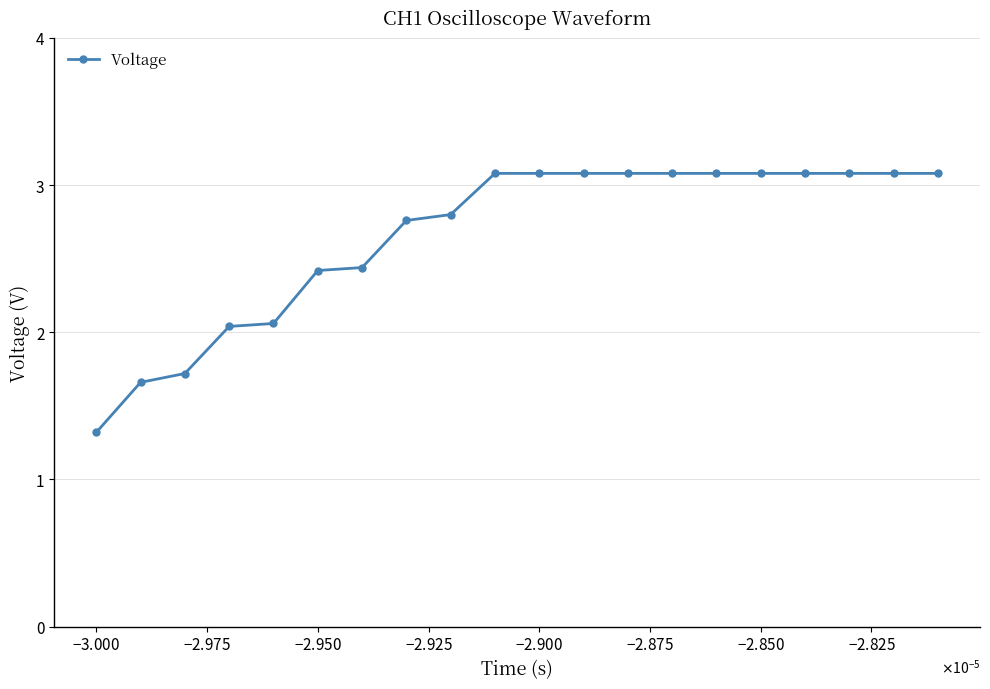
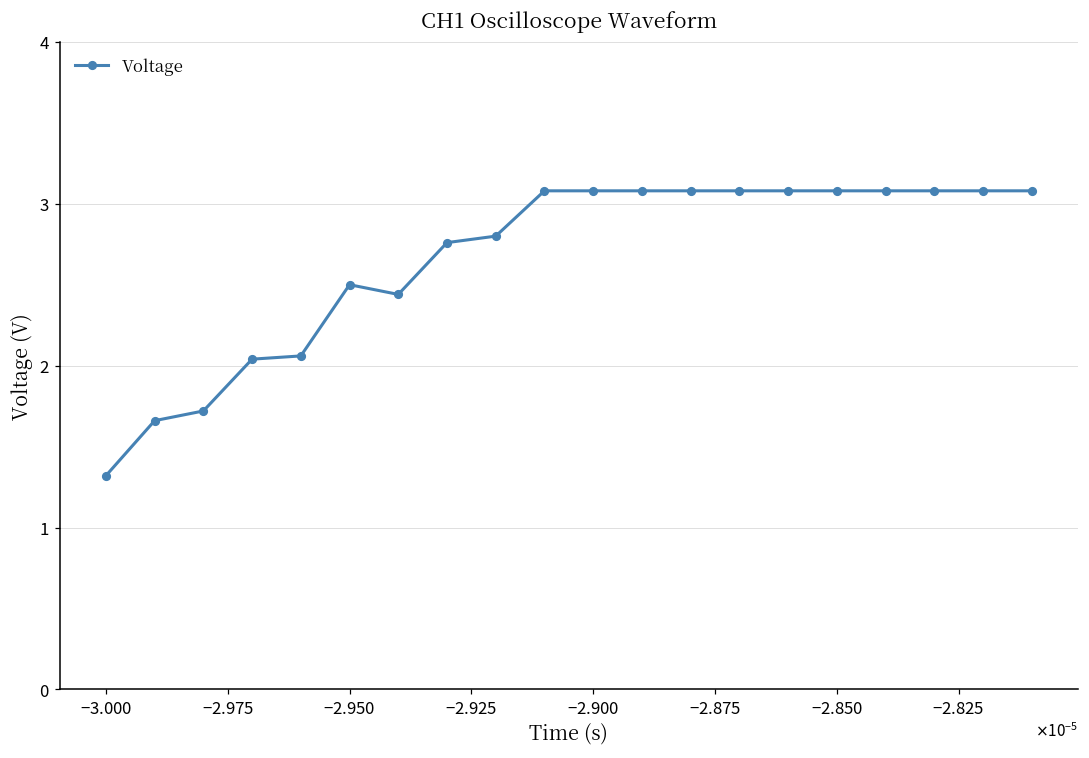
  {
    "−3.000": 1.32,
-   "−2.950": 2.42,
+   "−2.950": 2.50,
    "−2.900": 3.08,
    "−2.850": 3.08
  }
